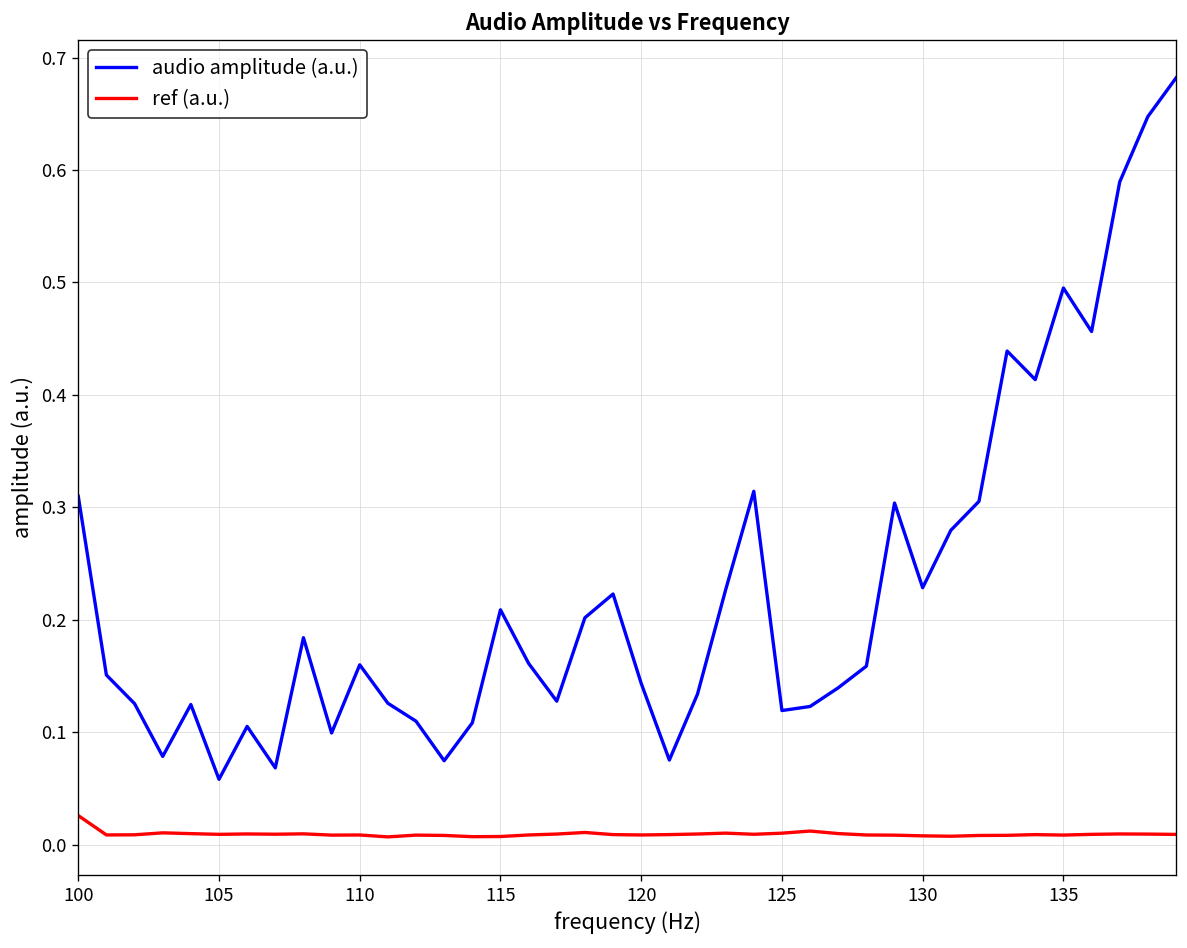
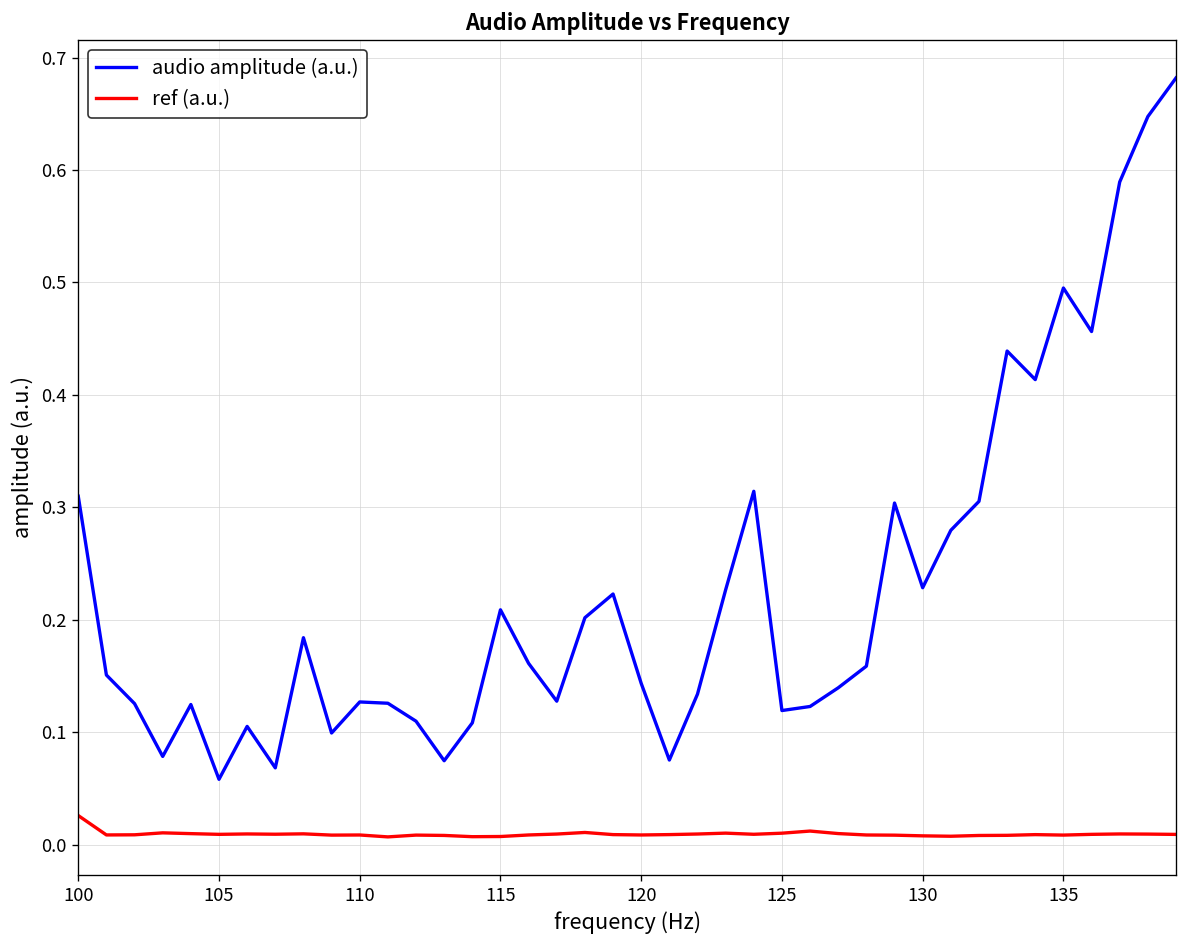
  {
    "audio amplitude (a.u.)": {
      "100": 0.31,
      "105": 0.06,
-     "110": 0.16,
+     "110": 0.13,
      "115": 0.21,
      "120": 0.14,
      "125": 0.12,
      "130": 0.23,
      "135": 0.50
    },
    "ref (a.u.)": {
      "100": 0.03,
      "105": 0.01,
      "110": 0.01,
      "115": 0.01,
      "120": 0.01,
      "125": 0.01,
      "130": 0.01,
      "135": 0.01
    }
  }
